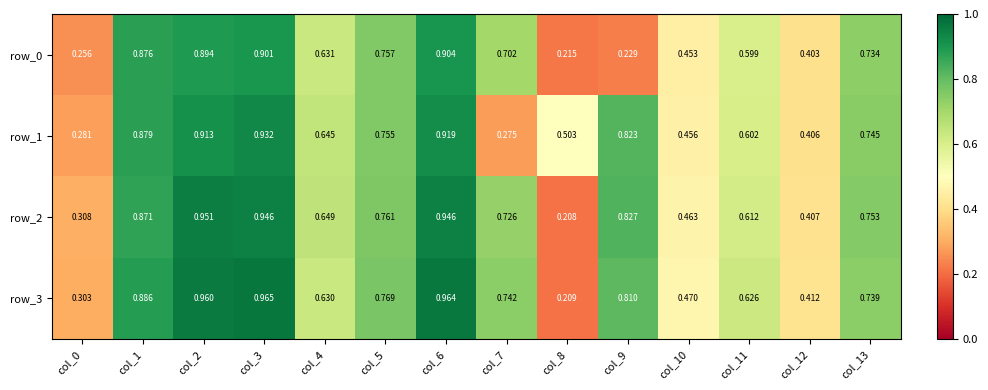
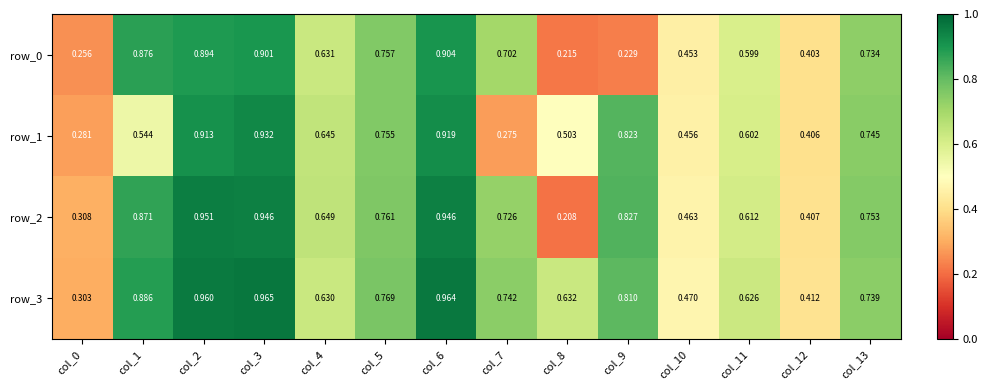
  {
    "row_0": {
      "col_0": 0.256,
      "col_1": 0.876,
      "col_2": 0.894,
      "col_3": 0.901,
      "col_4": 0.631,
      "col_5": 0.757,
      "col_6": 0.904,
      "col_7": 0.702,
      "col_8": 0.215,
      "col_9": 0.229,
      "col_10": 0.453,
      "col_11": 0.599,
      "col_12": 0.403,
      "col_13": 0.734
    },
    "row_1": {
      "col_0": 0.281,
-     "col_1": 0.879,
+     "col_1": 0.544,
      "col_2": 0.913,
      "col_3": 0.932,
      "col_4": 0.645,
      "col_5": 0.755,
      "col_6": 0.919,
      "col_7": 0.275,
      "col_8": 0.503,
      "col_9": 0.823,
      "col_10": 0.456,
      "col_11": 0.602,
      "col_12": 0.406,
      "col_13": 0.745
    },
    "row_2": {
      "col_0": 0.308,
      "col_1": 0.871,
      "col_2": 0.951,
      "col_3": 0.946,
      "col_4": 0.649,
      "col_5": 0.761,
      "col_6": 0.946,
      "col_7": 0.726,
      "col_8": 0.208,
      "col_9": 0.827,
      "col_10": 0.463,
      "col_11": 0.612,
      "col_12": 0.407,
      "col_13": 0.753
    },
    "row_3": {
      "col_0": 0.303,
      "col_1": 0.886,
      "col_2": 0.960,
      "col_3": 0.965,
      "col_4": 0.630,
      "col_5": 0.769,
      "col_6": 0.964,
      "col_7": 0.742,
-     "col_8": 0.209,
+     "col_8": 0.632,
      "col_9": 0.810,
      "col_10": 0.470,
      "col_11": 0.626,
      "col_12": 0.412,
      "col_13": 0.739
    }
  }
